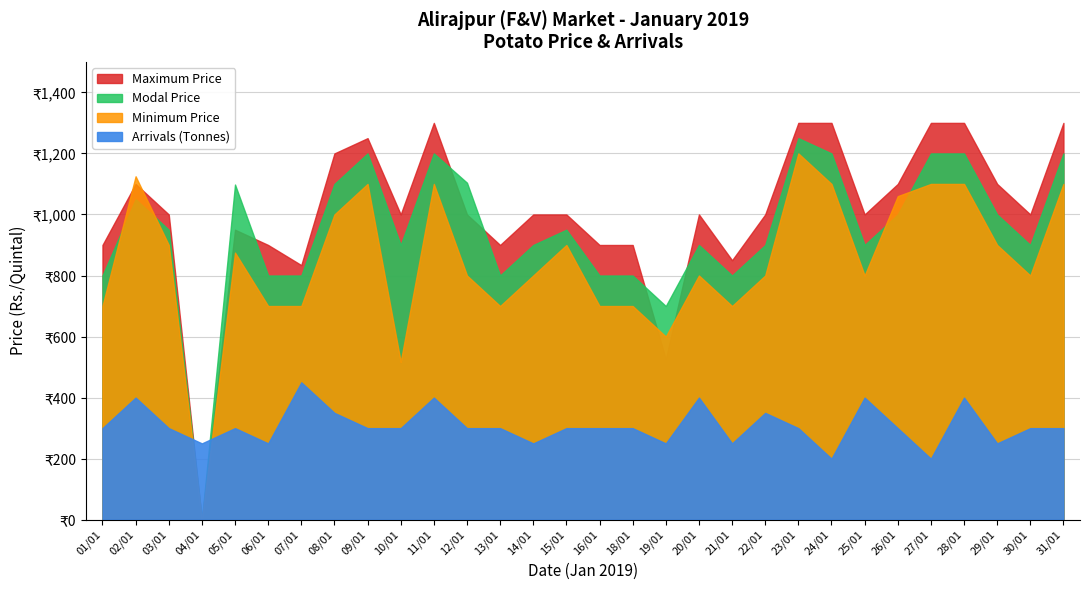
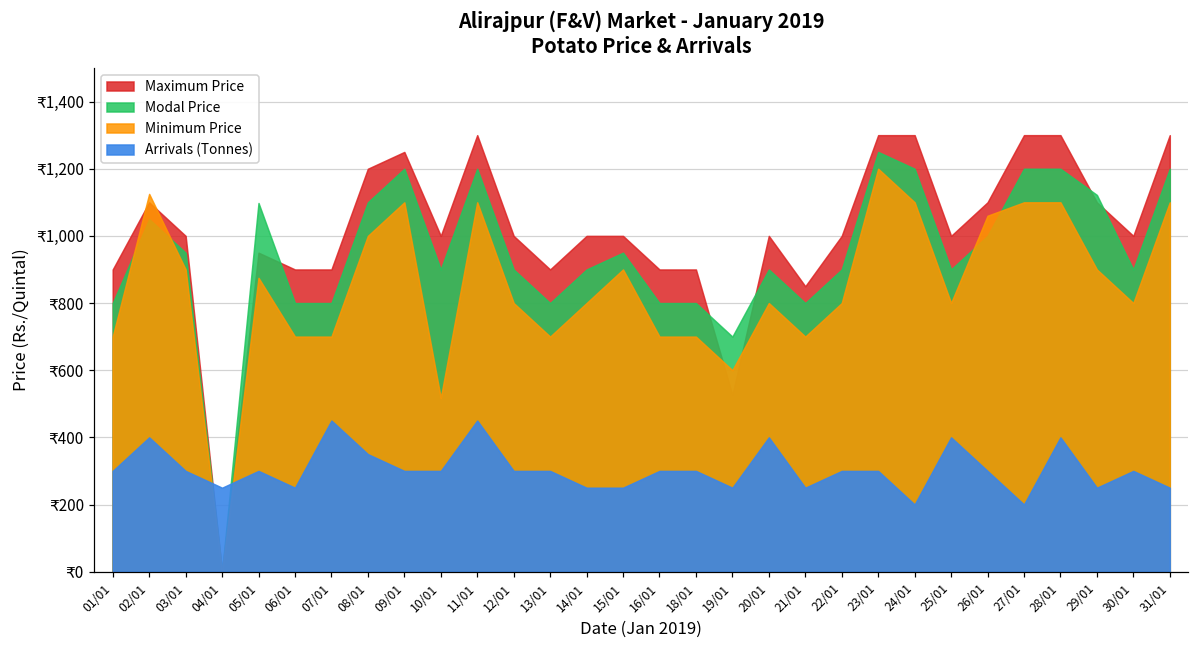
  {
    "Maximum Price": {
      "01/01": "₹900",
      "02/01": "₹1,100",
      "03/01": "₹1,000",
      "05/01": "₹950",
      "06/01": "₹900",
-     "07/01": "₹830",
+     "07/01": "₹900",
      "08/01": "₹1,200",
      "09/01": "₹1,250",
      "10/01": "₹1,000",
      "11/01": "₹1,300",
      "12/01": "₹1,000",
      "13/01": "₹900",
      "14/01": "₹1,000",
      "15/01": "₹1,000",
      "16/01": "₹900",
      "18/01": "₹900",
      "19/01": "₹530",
      "20/01": "₹1,000",
      "21/01": "₹850",
      "22/01": "₹1,000",
      "23/01": "₹1,300",
      "24/01": "₹1,300",
      "25/01": "₹1,000",
      "26/01": "₹1,100",
      "27/01": "₹1,300",
      "28/01": "₹1,300",
      "29/01": "₹1,100",
      "30/01": "₹1,000",
      "31/01": "₹1,300"
    },
    "Modal Price": {
      "01/01": "₹800",
      "02/01": "₹1,050",
      "03/01": "₹950",
      "05/01": "₹1,100",
      "06/01": "₹800",
      "07/01": "₹800",
      "08/01": "₹1,100",
      "09/01": "₹1,200",
      "10/01": "₹900",
      "11/01": "₹1,200",
-     "12/01": "₹1,100",
+     "12/01": "₹900",
      "13/01": "₹800",
      "14/01": "₹900",
      "15/01": "₹950",
      "16/01": "₹800",
      "18/01": "₹800",
      "19/01": "₹700",
      "20/01": "₹900",
      "21/01": "₹800",
      "22/01": "₹900",
      "23/01": "₹1,250",
      "24/01": "₹1,200",
      "25/01": "₹900",
      "26/01": "₹1,000",
      "27/01": "₹1,200",
      "28/01": "₹1,200",
-     "29/01": "₹1,000",
+     "29/01": "₹1,120",
      "30/01": "₹900",
      "31/01": "₹1,200"
    },
    "Minimum Price": {
      "01/01": "₹700",
      "02/01": "₹1,130",
      "03/01": "₹900",
      "05/01": "₹880",
      "06/01": "₹700",
      "07/01": "₹700",
      "08/01": "₹1,000",
      "09/01": "₹1,100",
      "10/01": "₹520",
      "11/01": "₹1,100",
      "12/01": "₹800",
      "13/01": "₹700",
      "14/01": "₹800",
      "15/01": "₹900",
      "16/01": "₹700",
      "18/01": "₹700",
      "19/01": "₹600",
      "20/01": "₹800",
      "21/01": "₹700",
      "22/01": "₹800",
      "23/01": "₹1,200",
      "24/01": "₹1,100",
      "25/01": "₹800",
      "26/01": "₹1,060",
      "27/01": "₹1,100",
      "28/01": "₹1,100",
      "29/01": "₹900",
      "30/01": "₹800",
      "31/01": "₹1,100"
    },
    "Arrivals (Tonnes)": {
      "01/01": "₹300",
      "02/01": "₹400",
      "03/01": "₹300",
      "04/01": "₹250",
      "05/01": "₹300",
      "06/01": "₹250",
      "07/01": "₹450",
      "08/01": "₹350",
      "09/01": "₹300",
      "10/01": "₹300",
-     "11/01": "₹400",
+     "11/01": "₹450",
      "12/01": "₹300",
      "13/01": "₹300",
      "14/01": "₹250",
-     "15/01": "₹300",
+     "15/01": "₹250",
      "16/01": "₹300",
      "18/01": "₹300",
      "19/01": "₹250",
      "20/01": "₹400",
      "21/01": "₹250",
-     "22/01": "₹350",
+     "22/01": "₹300",
      "23/01": "₹300",
      "24/01": "₹200",
      "25/01": "₹400",
      "26/01": "₹300",
      "27/01": "₹200",
      "28/01": "₹400",
      "29/01": "₹250",
      "30/01": "₹300",
-     "31/01": "₹300"
+     "31/01": "₹250"
    }
  }
